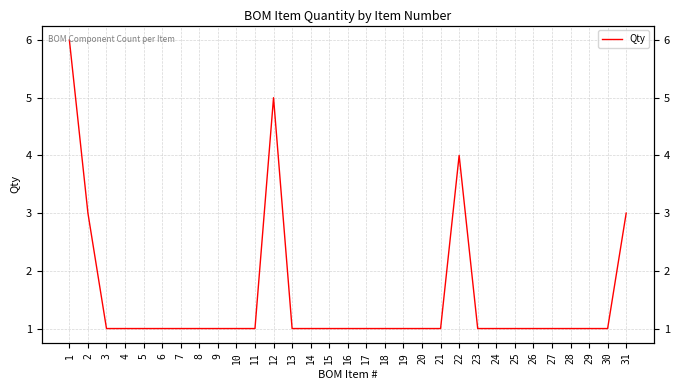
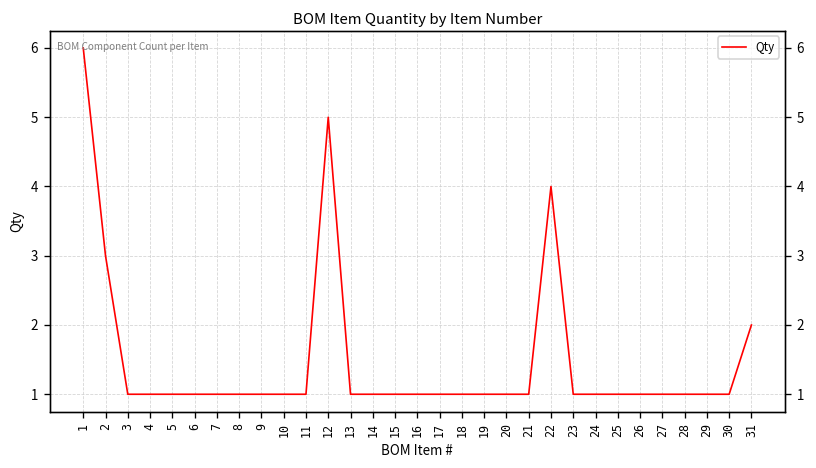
  {
    "1": 6,
    "2": 3,
    "3": 1,
    "4": 1,
    "5": 1,
    "6": 1,
    "7": 1,
    "8": 1,
    "9": 1,
    "10": 1,
    "11": 1,
    "12": 5,
    "13": 1,
    "14": 1,
    "15": 1,
    "16": 1,
    "17": 1,
    "18": 1,
    "19": 1,
    "20": 1,
    "21": 1,
    "22": 4,
    "23": 1,
    "24": 1,
    "25": 1,
    "26": 1,
    "27": 1,
    "28": 1,
    "29": 1,
    "30": 1,
-   "31": 3
+   "31": 2
  }
